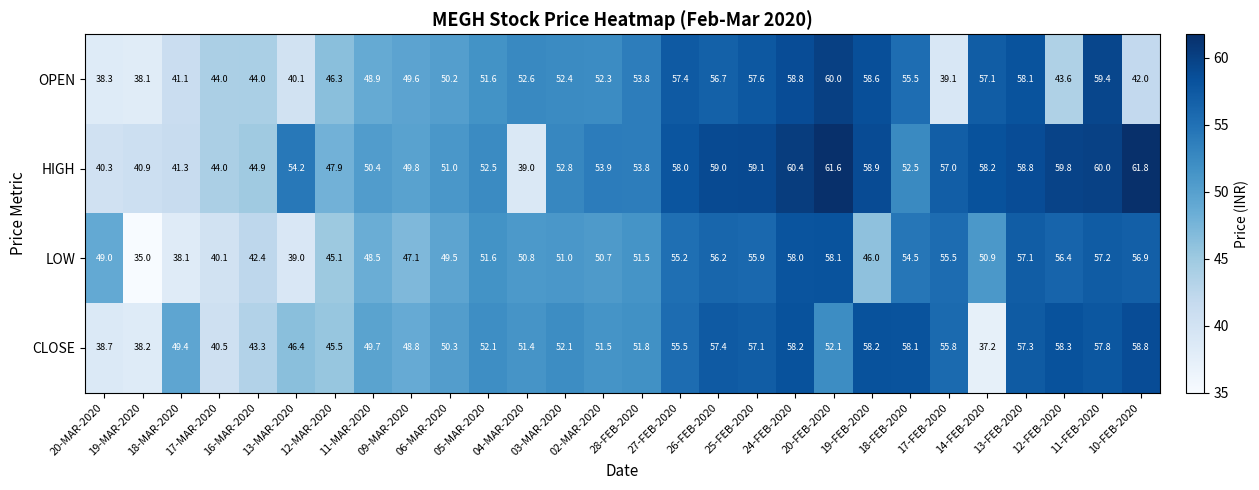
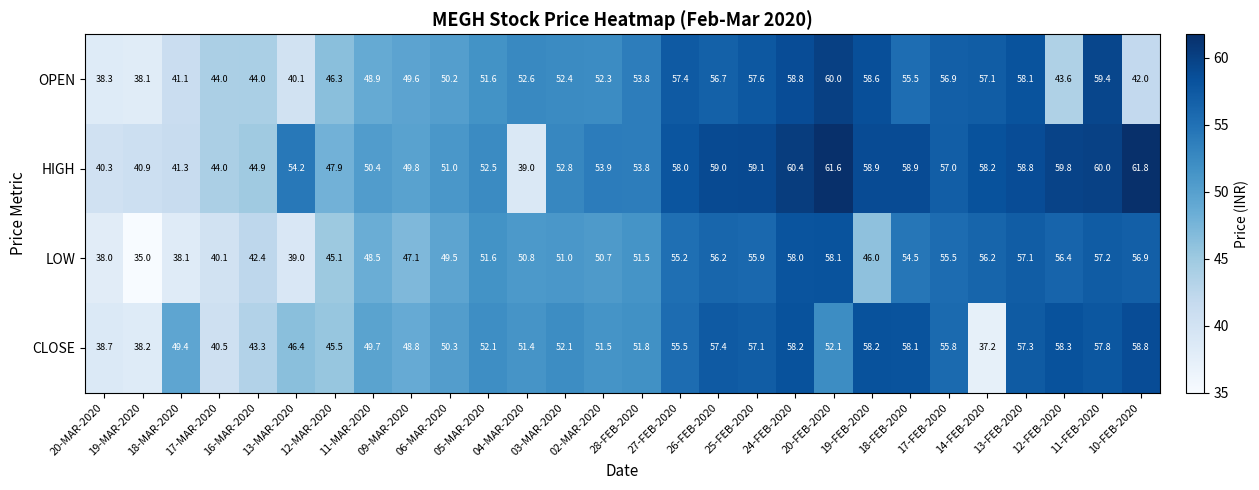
  {
    "OPEN": {
      "20-MAR-2020": 38.3,
      "19-MAR-2020": 38.1,
      "18-MAR-2020": 41.1,
      "17-MAR-2020": 44.0,
      "16-MAR-2020": 44.0,
      "13-MAR-2020": 40.1,
      "12-MAR-2020": 46.3,
      "11-MAR-2020": 48.9,
      "09-MAR-2020": 49.6,
      "06-MAR-2020": 50.2,
      "05-MAR-2020": 51.6,
      "04-MAR-2020": 52.6,
      "03-MAR-2020": 52.4,
      "02-MAR-2020": 52.3,
      "28-FEB-2020": 53.8,
      "27-FEB-2020": 57.4,
      "26-FEB-2020": 56.7,
      "25-FEB-2020": 57.6,
      "24-FEB-2020": 58.8,
      "20-FEB-2020": 60.0,
      "19-FEB-2020": 58.6,
      "18-FEB-2020": 55.5,
-     "17-FEB-2020": 39.1,
+     "17-FEB-2020": 56.9,
      "14-FEB-2020": 57.1,
      "13-FEB-2020": 58.1,
      "12-FEB-2020": 43.6,
      "11-FEB-2020": 59.4,
      "10-FEB-2020": 42.0
    },
    "HIGH": {
      "20-MAR-2020": 40.3,
      "19-MAR-2020": 40.9,
      "18-MAR-2020": 41.3,
      "17-MAR-2020": 44.0,
      "16-MAR-2020": 44.9,
      "13-MAR-2020": 54.2,
      "12-MAR-2020": 47.9,
      "11-MAR-2020": 50.4,
      "09-MAR-2020": 49.8,
      "06-MAR-2020": 51.0,
      "05-MAR-2020": 52.5,
      "04-MAR-2020": 39.0,
      "03-MAR-2020": 52.8,
      "02-MAR-2020": 53.9,
      "28-FEB-2020": 53.8,
      "27-FEB-2020": 58.0,
      "26-FEB-2020": 59.0,
      "25-FEB-2020": 59.1,
      "24-FEB-2020": 60.4,
      "20-FEB-2020": 61.6,
      "19-FEB-2020": 58.9,
-     "18-FEB-2020": 52.5,
+     "18-FEB-2020": 58.9,
      "17-FEB-2020": 57.0,
      "14-FEB-2020": 58.2,
      "13-FEB-2020": 58.8,
      "12-FEB-2020": 59.8,
      "11-FEB-2020": 60.0,
      "10-FEB-2020": 61.8
    },
    "LOW": {
-     "20-MAR-2020": 49.0,
+     "20-MAR-2020": 38.0,
      "19-MAR-2020": 35.0,
      "18-MAR-2020": 38.1,
      "17-MAR-2020": 40.1,
      "16-MAR-2020": 42.4,
      "13-MAR-2020": 39.0,
      "12-MAR-2020": 45.1,
      "11-MAR-2020": 48.5,
      "09-MAR-2020": 47.1,
      "06-MAR-2020": 49.5,
      "05-MAR-2020": 51.6,
      "04-MAR-2020": 50.8,
      "03-MAR-2020": 51.0,
      "02-MAR-2020": 50.7,
      "28-FEB-2020": 51.5,
      "27-FEB-2020": 55.2,
      "26-FEB-2020": 56.2,
      "25-FEB-2020": 55.9,
      "24-FEB-2020": 58.0,
      "20-FEB-2020": 58.1,
      "19-FEB-2020": 46.0,
      "18-FEB-2020": 54.5,
      "17-FEB-2020": 55.5,
-     "14-FEB-2020": 50.9,
+     "14-FEB-2020": 56.2,
      "13-FEB-2020": 57.1,
      "12-FEB-2020": 56.4,
      "11-FEB-2020": 57.2,
      "10-FEB-2020": 56.9
    },
    "CLOSE": {
      "20-MAR-2020": 38.7,
      "19-MAR-2020": 38.2,
      "18-MAR-2020": 49.4,
      "17-MAR-2020": 40.5,
      "16-MAR-2020": 43.3,
      "13-MAR-2020": 46.4,
      "12-MAR-2020": 45.5,
      "11-MAR-2020": 49.7,
      "09-MAR-2020": 48.8,
      "06-MAR-2020": 50.3,
      "05-MAR-2020": 52.1,
      "04-MAR-2020": 51.4,
      "03-MAR-2020": 52.1,
      "02-MAR-2020": 51.5,
      "28-FEB-2020": 51.8,
      "27-FEB-2020": 55.5,
      "26-FEB-2020": 57.4,
      "25-FEB-2020": 57.1,
      "24-FEB-2020": 58.2,
      "20-FEB-2020": 52.1,
      "19-FEB-2020": 58.2,
      "18-FEB-2020": 58.1,
      "17-FEB-2020": 55.8,
      "14-FEB-2020": 37.2,
      "13-FEB-2020": 57.3,
      "12-FEB-2020": 58.3,
      "11-FEB-2020": 57.8,
      "10-FEB-2020": 58.8
    }
  }
